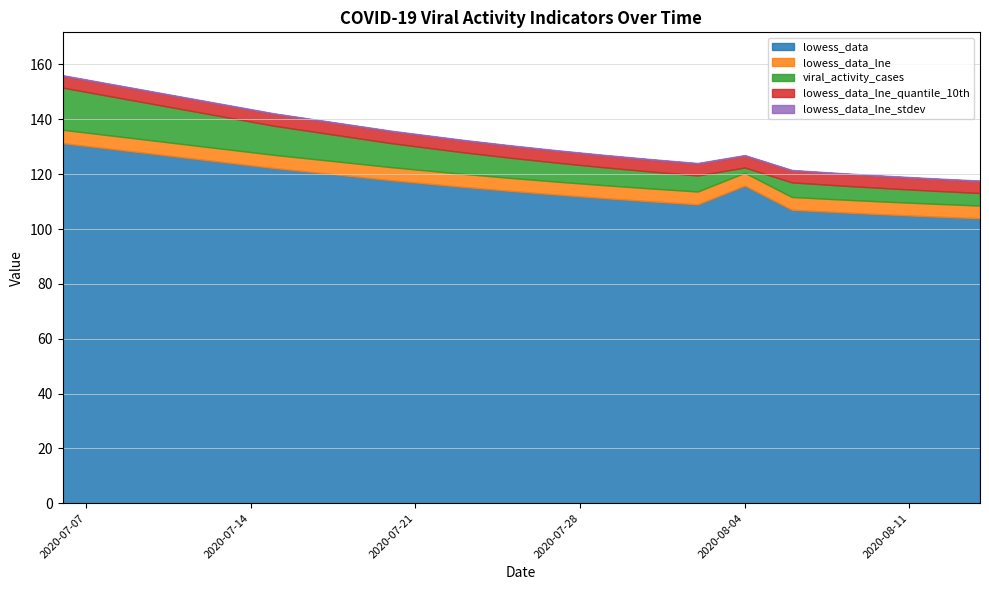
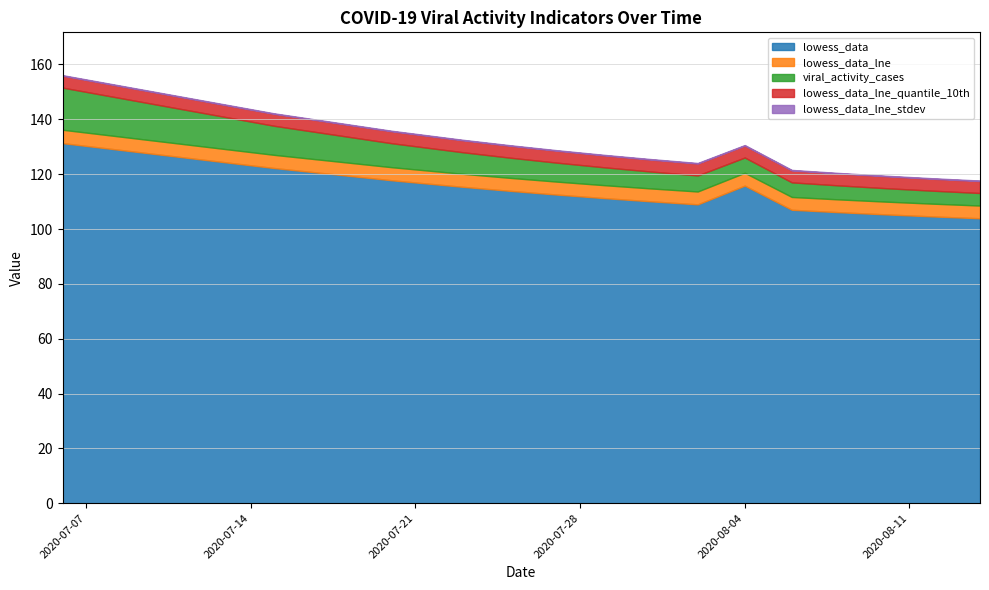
  {
    "lowess_data": {
      "2020-08-04": 116
    },
    "lowess_data_lne": {
      "2020-08-04": 5
    },
    "viral_activity_cases": {
-     "2020-08-04": 2
+     "2020-08-04": 6
    }
  }
